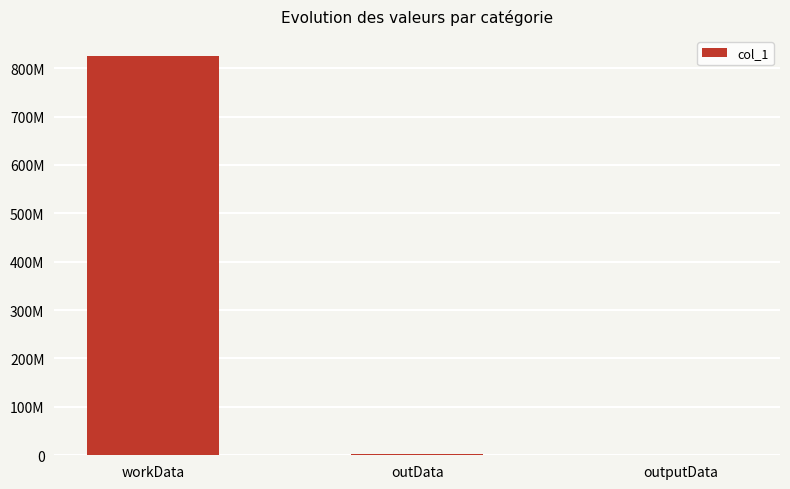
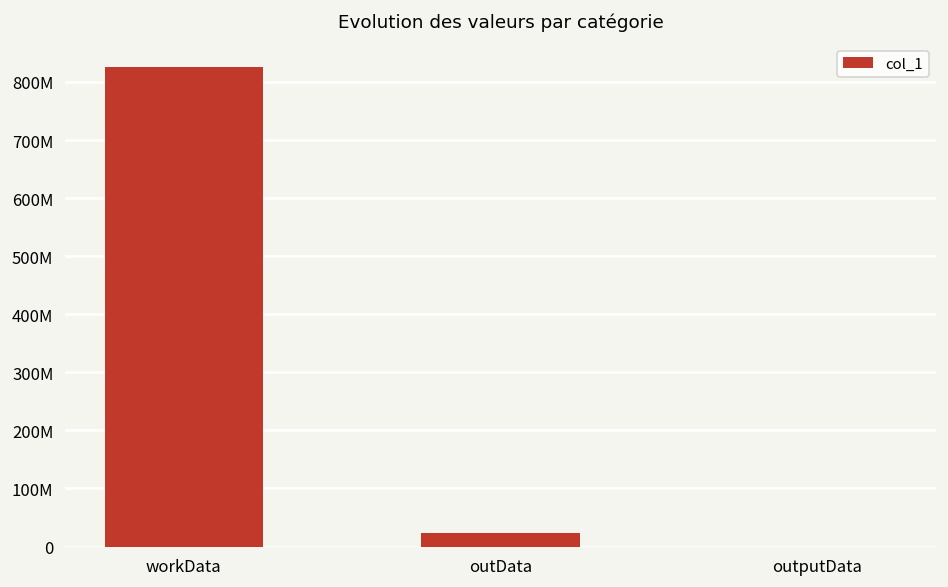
  {
    "workData": 830000000,
-   "outData": 0
+   "outData": 20000000
  }
